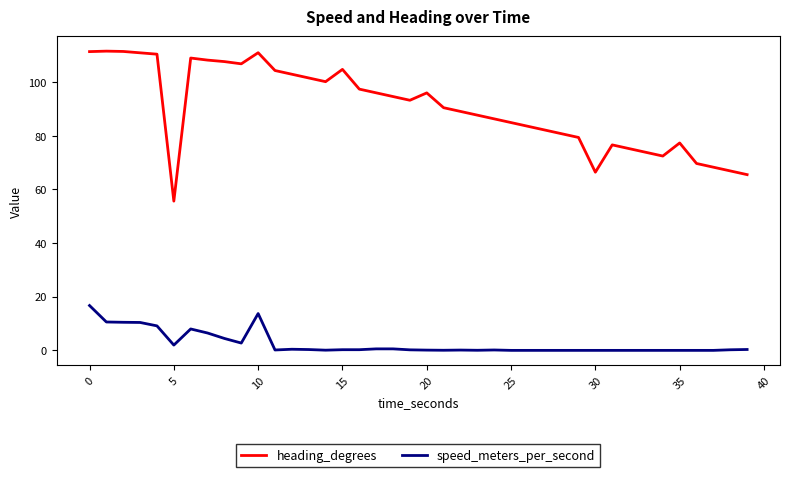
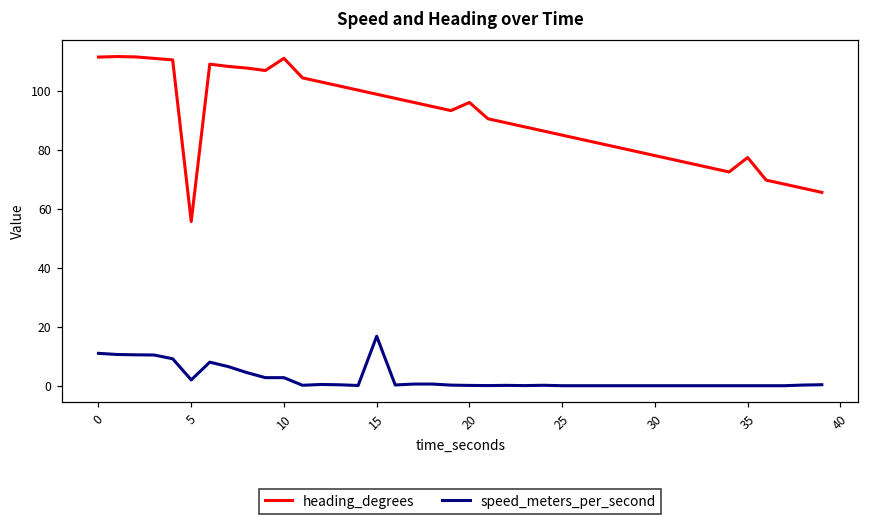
  {
    "heading_degrees": {
      "0": 111,
      "5": 56,
      "10": 111,
-     "15": 105,
+     "15": 99,
      "20": 96,
      "25": 85,
-     "30": 66,
+     "30": 78,
      "35": 77
    },
    "speed_meters_per_second": {
-     "0": 17,
+     "0": 11,
      "5": 2,
-     "10": 14,
-     "15": 0,
+     "10": 3,
+     "15": 17,
      "20": 0,
      "25": 0,
      "30": 0,
      "35": 0
    }
  }
